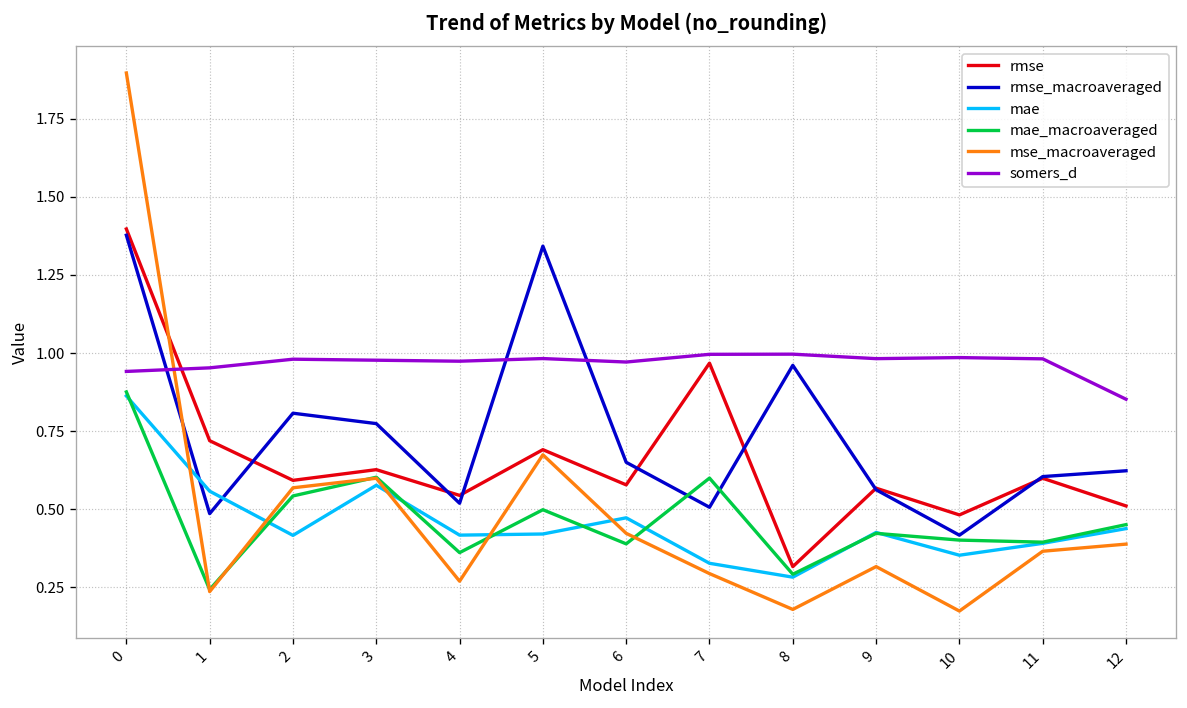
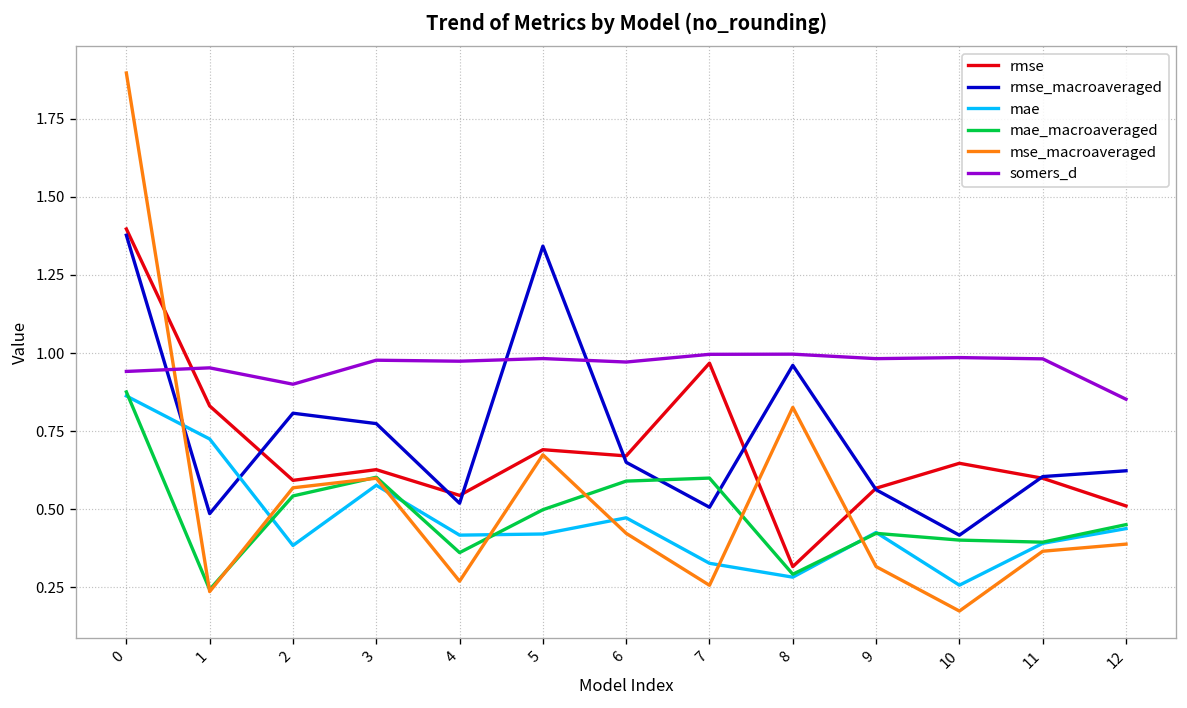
  {
    "rmse": {
      "0": 1.40,
-     "1": 0.72,
+     "1": 0.83,
      "2": 0.59,
      "3": 0.63,
      "4": 0.54,
      "5": 0.69,
-     "6": 0.58,
+     "6": 0.67,
      "7": 0.97,
      "8": 0.32,
-     "10": 0.48,
+     "10": 0.65,
      "12": 0.51
    },
    "rmse_macroaveraged": {
      "0": 1.38,
      "1": 0.49,
      "2": 0.81,
      "3": 0.77,
      "4": 0.52,
      "5": 1.34,
      "6": 0.65,
      "7": 0.51,
      "8": 0.96,
      "10": 0.42,
      "12": 0.62
    },
    "mae": {
      "0": 0.86,
-     "1": 0.56,
-     "2": 0.42,
+     "1": 0.72,
+     "2": 0.38,
      "3": 0.58,
      "4": 0.42,
      "5": 0.42,
      "6": 0.47,
      "7": 0.33,
-     "10": 0.35,
+     "10": 0.26,
      "12": 0.44
    },
    "mae_macroaveraged": {
      "0": 0.88,
      "2": 0.54,
      "4": 0.36,
      "5": 0.50,
-     "6": 0.39,
+     "6": 0.59,
      "7": 0.60,
      "10": 0.40,
      "12": 0.45
    },
    "mse_macroaveraged": {
      "0": 1.90,
      "2": 0.57,
      "4": 0.27,
      "5": 0.67,
      "6": 0.42,
-     "7": 0.29,
-     "8": 0.18,
+     "7": 0.26,
+     "8": 0.83,
      "9": 0.32,
      "10": 0.17,
      "11": 0.36,
      "12": 0.39
    },
    "somers_d": {
      "0": 0.94,
      "1": 0.95,
-     "2": 0.98,
+     "2": 0.90,
      "3": 0.98,
      "4": 0.97,
      "5": 0.98,
      "6": 0.97,
      "7": 1.00,
      "8": 1.00,
      "9": 0.98,
      "10": 0.99,
      "11": 0.98,
      "12": 0.85
    }
  }
